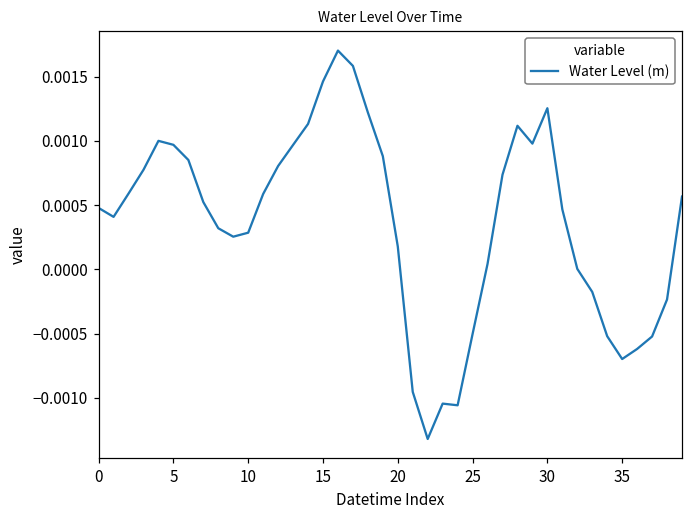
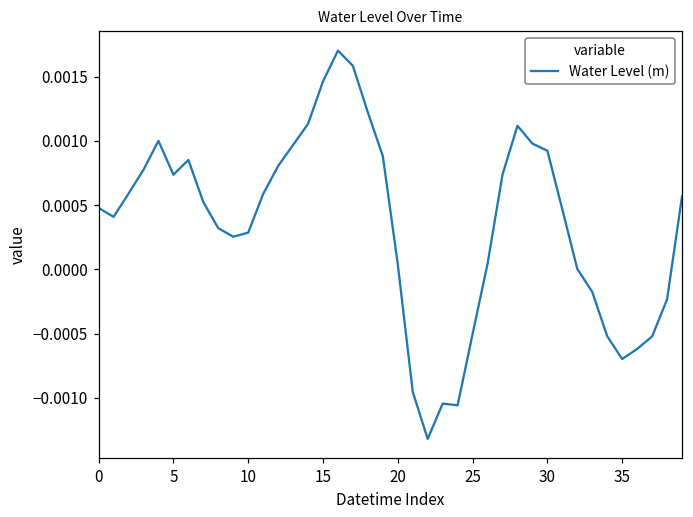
  {
    "0": 0.00048,
-   "5": 0.00097,
+   "5": 0.00074,
    "10": 0.00029,
    "15": 0.00146,
-   "20": 0.00018,
+   "20": 0.00004,
    "25": -0.00050,
-   "30": 0.00125,
+   "30": 0.00092,
    "35": -0.00070
  }
